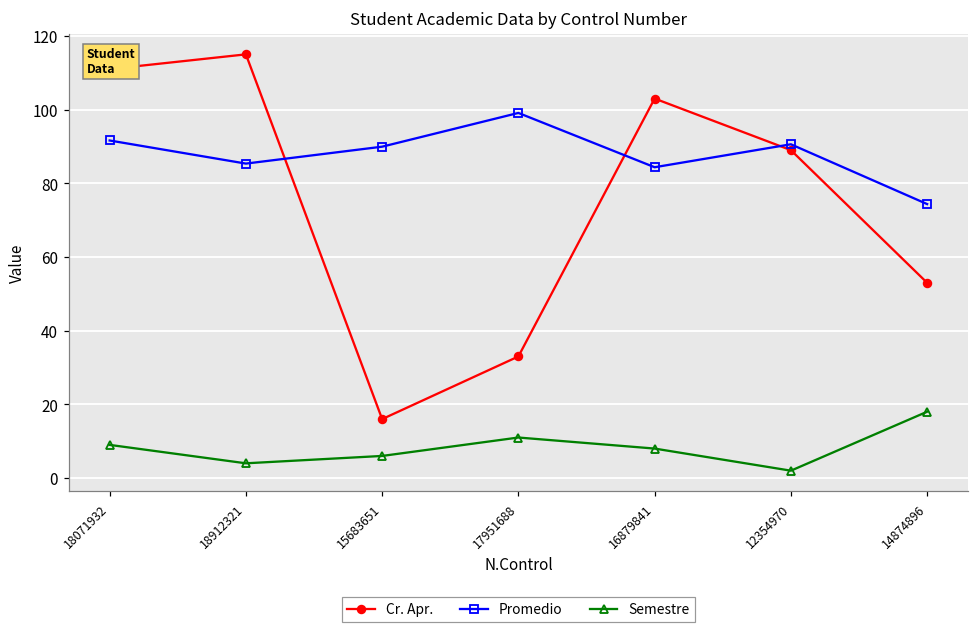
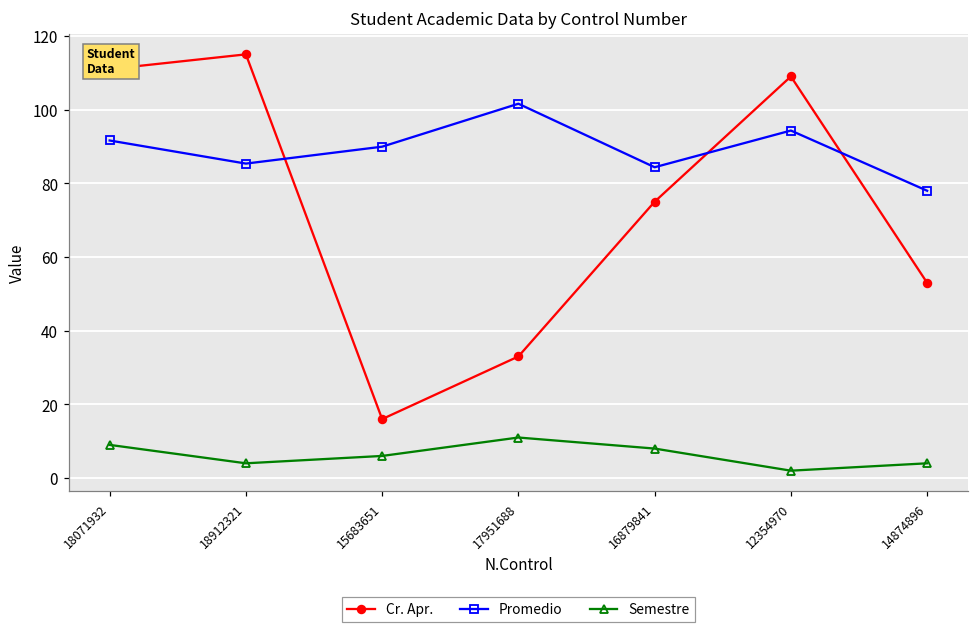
  {
    "Cr. Apr.": {
      "18912321": 115,
      "15683651": 16,
      "17951688": 33,
-     "16879841": 103,
-     "12354970": 89,
+     "16879841": 75,
+     "12354970": 109,
      "14874896": 53
    },
    "Promedio": {
      "18071932": 92,
      "18912321": 85,
      "15683651": 90,
-     "17951688": 99,
+     "17951688": 102,
      "16879841": 84,
-     "12354970": 91,
-     "14874896": 74
+     "12354970": 94,
+     "14874896": 78
    },
    "Semestre": {
      "18071932": 9,
      "18912321": 4,
      "15683651": 6,
      "17951688": 11,
      "16879841": 8,
      "12354970": 2,
-     "14874896": 18
+     "14874896": 4
    }
  }
